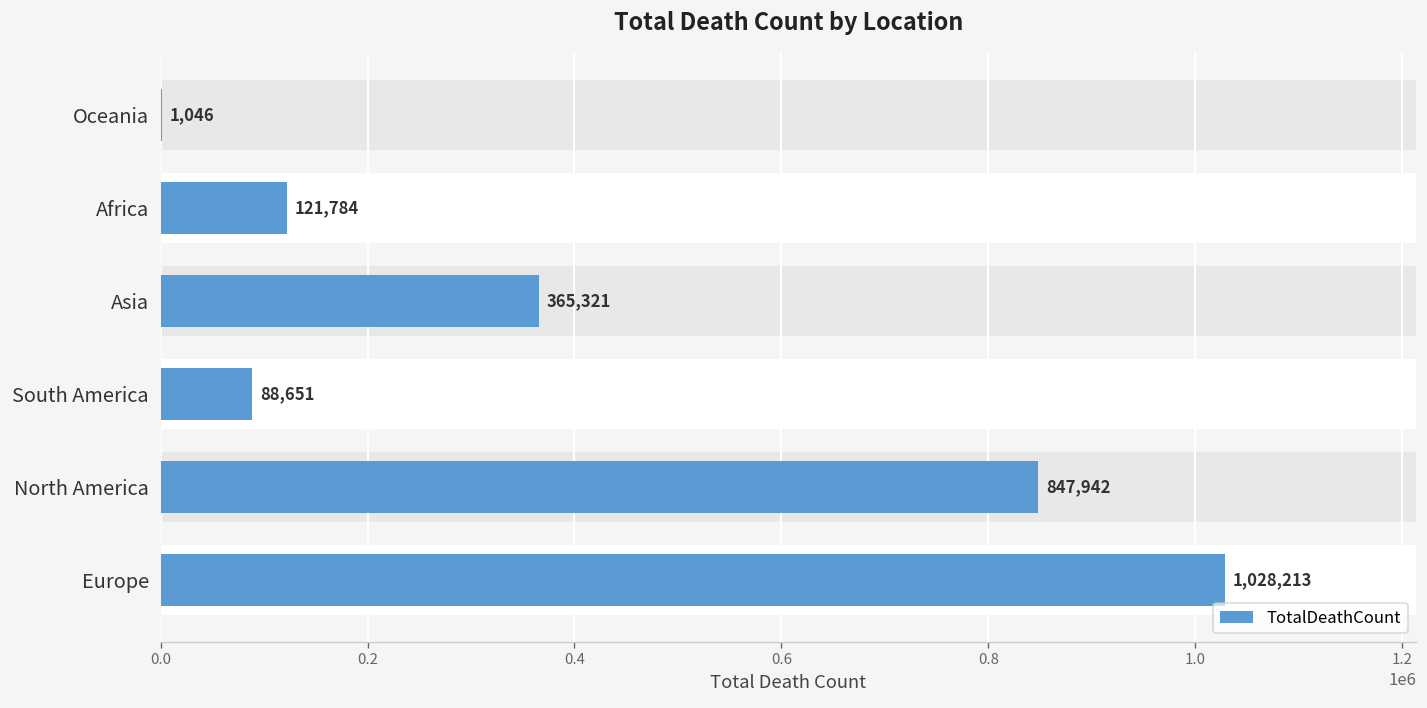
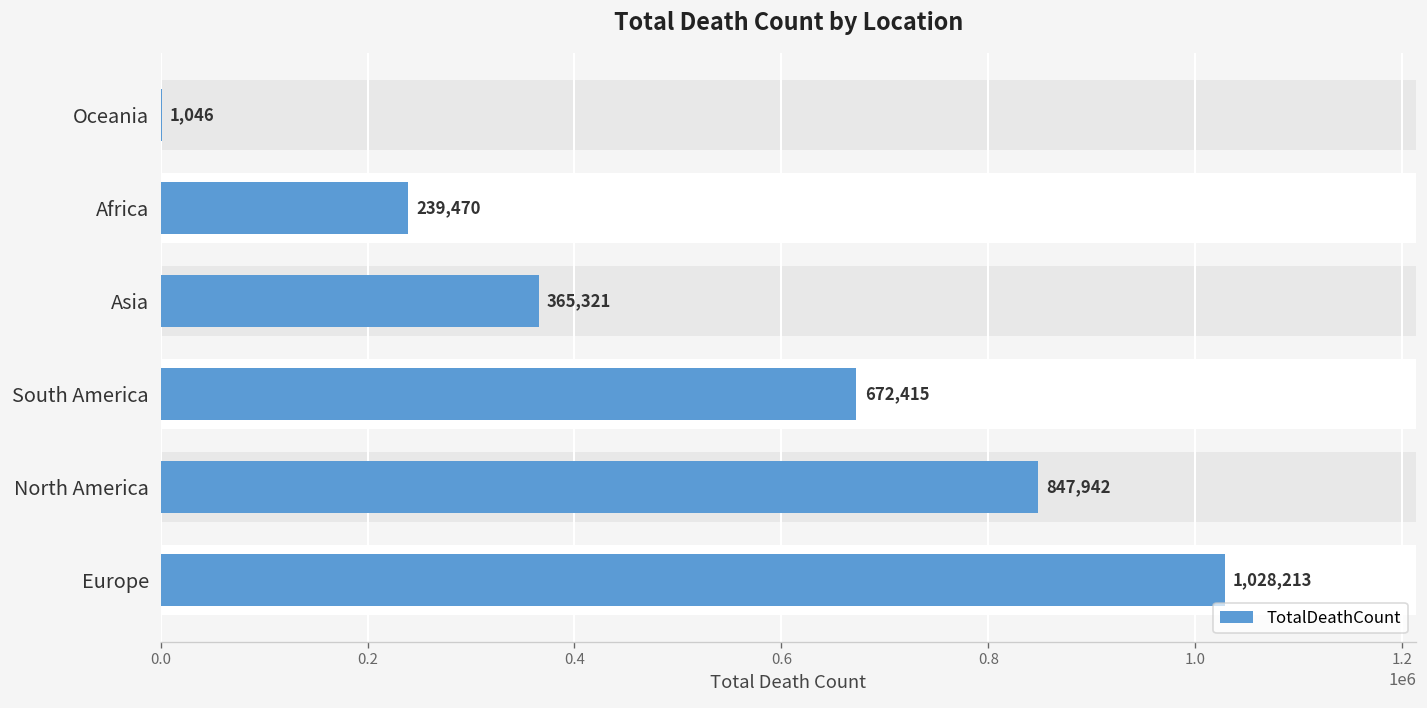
  {
    "TotalDeathCount": {
      "Oceania": "1,046",
-     "Africa": "121,784",
-     "South America": "88,651"
+     "Africa": "239,470",
+     "South America": "672,415"
    }
  }
